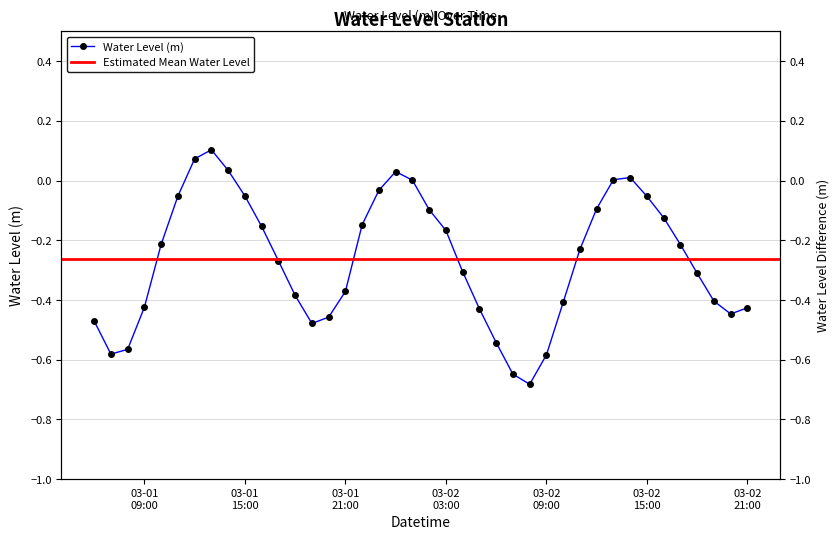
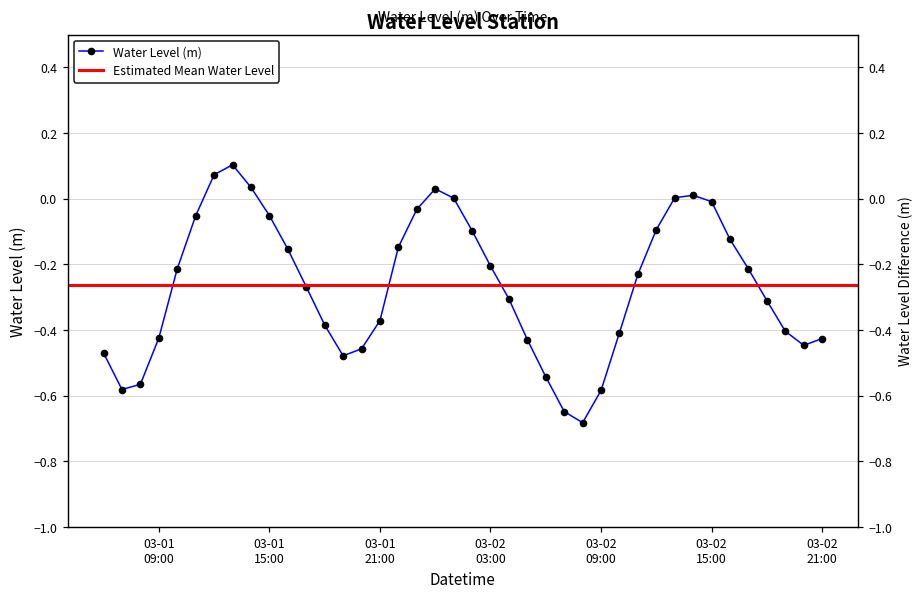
  {
    "03-01 09:00": -0.42,
    "03-01 15:00": -0.05,
    "03-01 21:00": -0.37,
-   "03-02 03:00": -0.17,
+   "03-02 03:00": -0.21,
    "03-02 09:00": -0.58,
-   "03-02 15:00": -0.05,
+   "03-02 15:00": -0.01,
    "03-02 21:00": -0.43
  }
